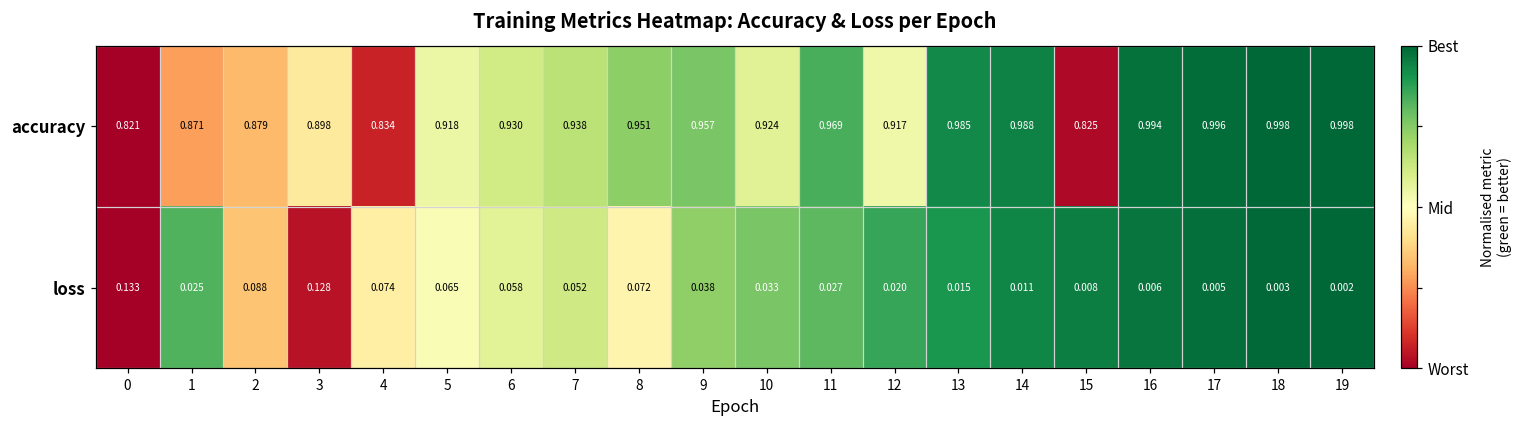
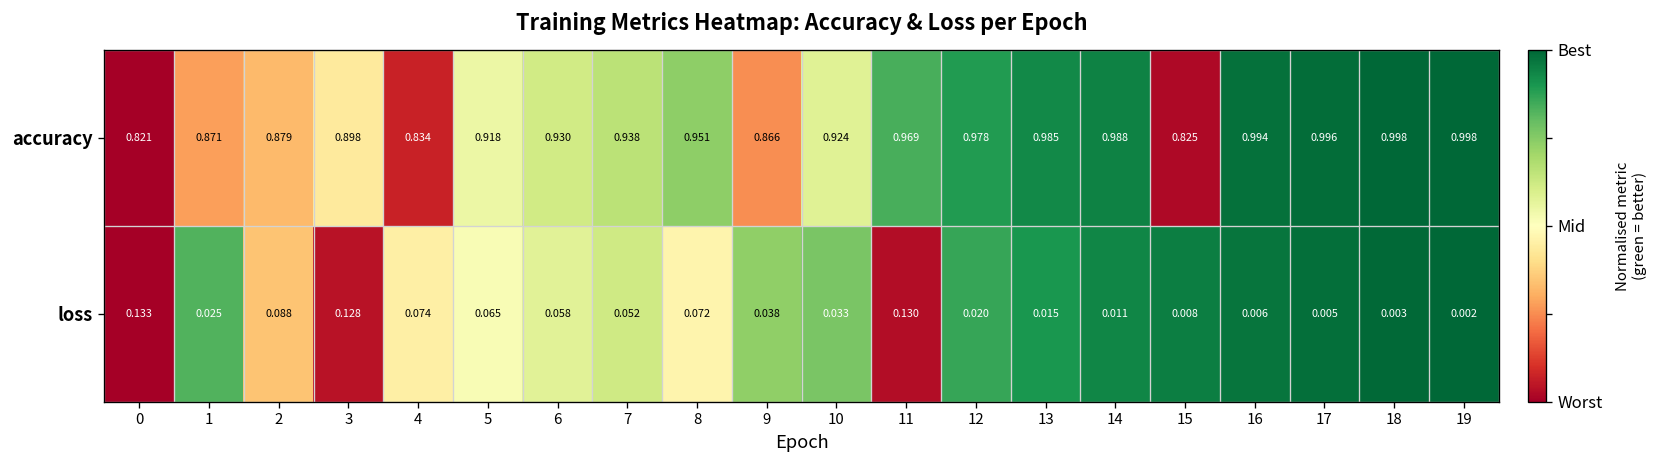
  {
    "accuracy": {
      "0": 0.821,
      "1": 0.871,
      "2": 0.879,
      "3": 0.898,
      "4": 0.834,
      "5": 0.918,
      "6": 0.930,
      "7": 0.938,
      "8": 0.951,
-     "9": 0.957,
+     "9": 0.866,
      "10": 0.924,
      "11": 0.969,
-     "12": 0.917,
+     "12": 0.978,
      "13": 0.985,
      "14": 0.988,
      "15": 0.825,
      "16": 0.994,
      "17": 0.996,
      "18": 0.998,
      "19": 0.998
    },
    "loss": {
      "0": 0.133,
      "1": 0.025,
      "2": 0.088,
      "3": 0.128,
      "4": 0.074,
      "5": 0.065,
      "6": 0.058,
      "7": 0.052,
      "8": 0.072,
      "9": 0.038,
      "10": 0.033,
-     "11": 0.027,
+     "11": 0.130,
      "12": 0.020,
      "13": 0.015,
      "14": 0.011,
      "15": 0.008,
      "16": 0.006,
      "17": 0.005,
      "18": 0.003,
      "19": 0.002
    }
  }
